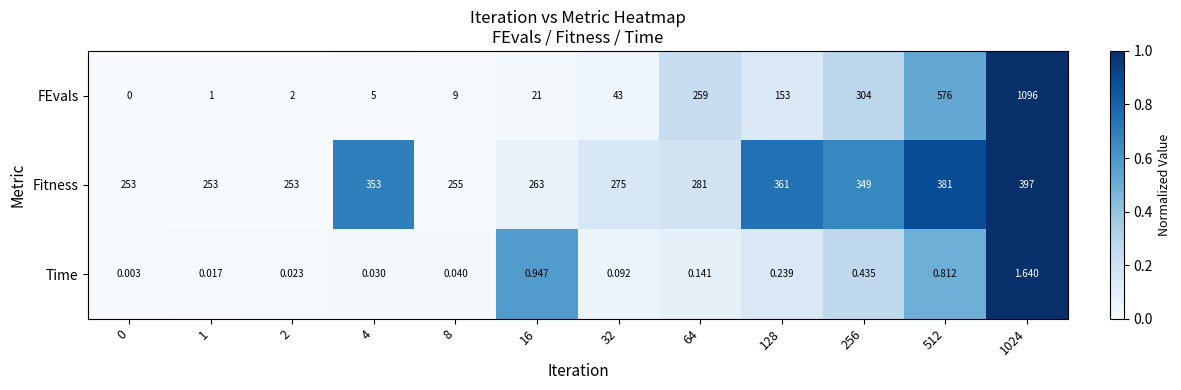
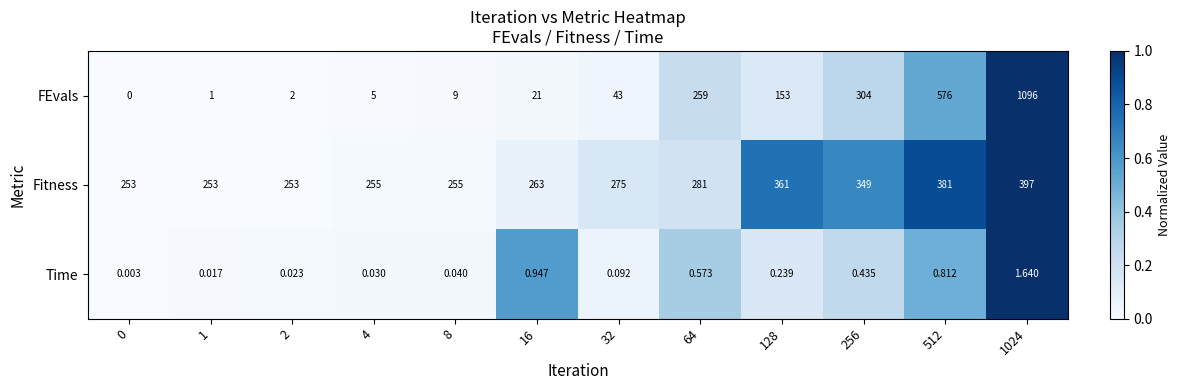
  {
    "FEvals": {
      "0": 0,
      "1": 1,
      "2": 2,
      "4": 5,
      "8": 9,
      "16": 21,
      "32": 43,
      "64": 259,
      "128": 153,
      "256": 304,
      "512": 576,
      "1024": 1096
    },
    "Fitness": {
      "0": 253,
      "1": 253,
      "2": 253,
-     "4": 353,
+     "4": 255,
      "8": 255,
      "16": 263,
      "32": 275,
      "64": 281,
      "128": 361,
      "256": 349,
      "512": 381,
      "1024": 397
    },
    "Time": {
      "0": 0.003,
      "1": 0.017,
      "2": 0.023,
      "4": 0.030,
      "8": 0.040,
      "16": 0.947,
      "32": 0.092,
-     "64": 0.141,
+     "64": 0.573,
      "128": 0.239,
      "256": 0.435,
      "512": 0.812,
      "1024": 1.640
    }
  }
